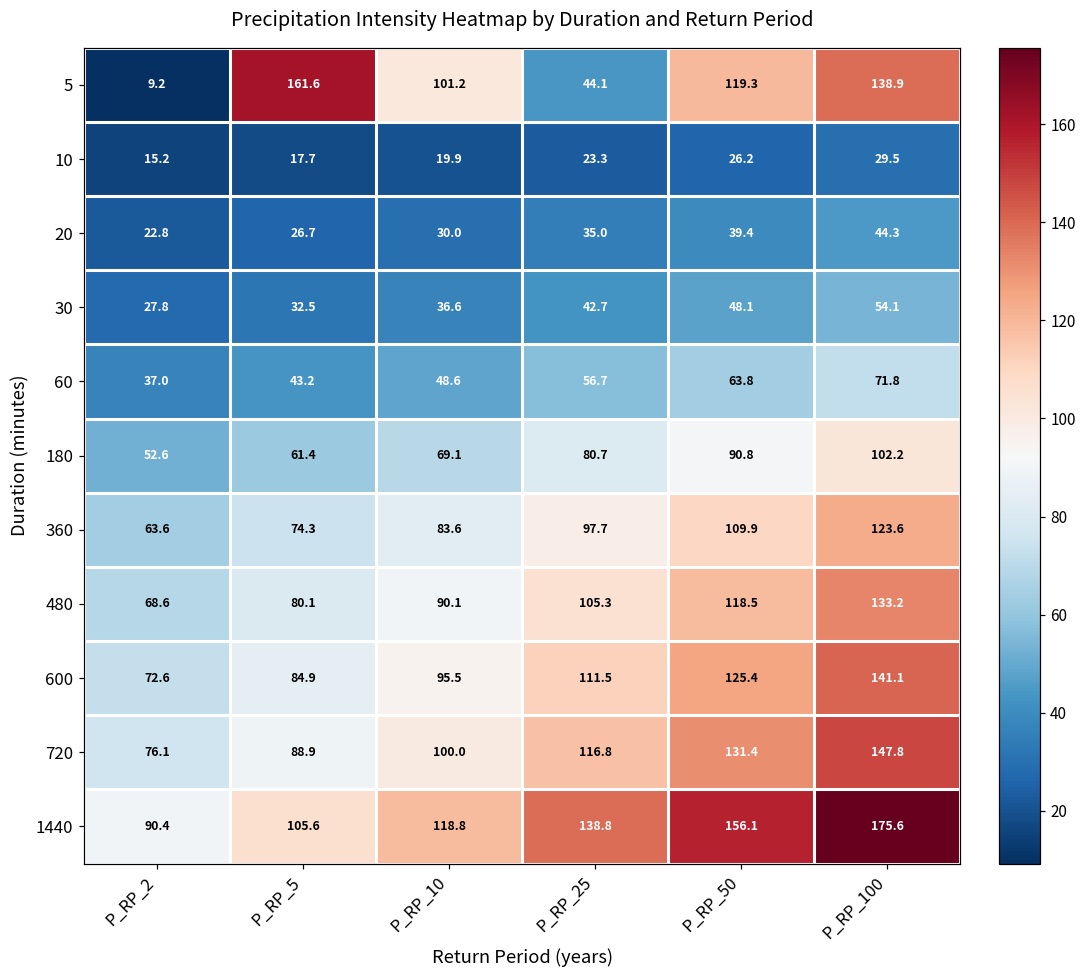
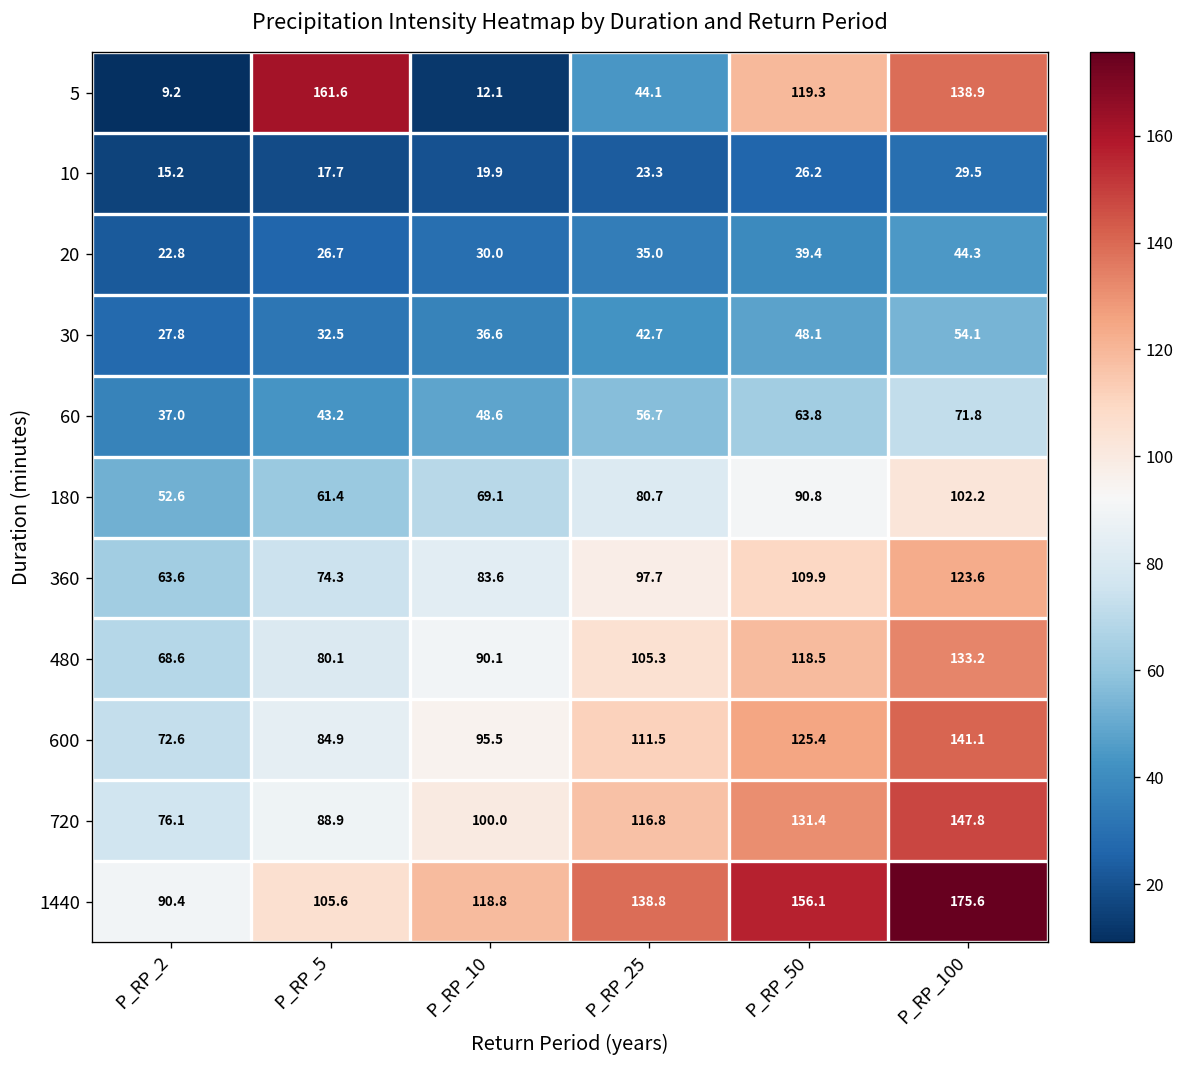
  {
    "5": {
      "P_RP_2": 9.2,
      "P_RP_5": 161.6,
-     "P_RP_10": 101.2,
+     "P_RP_10": 12.1,
      "P_RP_25": 44.1,
      "P_RP_50": 119.3,
      "P_RP_100": 138.9
    },
    "10": {
      "P_RP_2": 15.2,
      "P_RP_5": 17.7,
      "P_RP_10": 19.9,
      "P_RP_25": 23.3,
      "P_RP_50": 26.2,
      "P_RP_100": 29.5
    },
    "20": {
      "P_RP_2": 22.8,
      "P_RP_5": 26.7,
      "P_RP_10": 30.0,
      "P_RP_25": 35.0,
      "P_RP_50": 39.4,
      "P_RP_100": 44.3
    },
    "30": {
      "P_RP_2": 27.8,
      "P_RP_5": 32.5,
      "P_RP_10": 36.6,
      "P_RP_25": 42.7,
      "P_RP_50": 48.1,
      "P_RP_100": 54.1
    },
    "60": {
      "P_RP_2": 37.0,
      "P_RP_5": 43.2,
      "P_RP_10": 48.6,
      "P_RP_25": 56.7,
      "P_RP_50": 63.8,
      "P_RP_100": 71.8
    },
    "180": {
      "P_RP_2": 52.6,
      "P_RP_5": 61.4,
      "P_RP_10": 69.1,
      "P_RP_25": 80.7,
      "P_RP_50": 90.8,
      "P_RP_100": 102.2
    },
    "360": {
      "P_RP_2": 63.6,
      "P_RP_5": 74.3,
      "P_RP_10": 83.6,
      "P_RP_25": 97.7,
      "P_RP_50": 109.9,
      "P_RP_100": 123.6
    },
    "480": {
      "P_RP_2": 68.6,
      "P_RP_5": 80.1,
      "P_RP_10": 90.1,
      "P_RP_25": 105.3,
      "P_RP_50": 118.5,
      "P_RP_100": 133.2
    },
    "600": {
      "P_RP_2": 72.6,
      "P_RP_5": 84.9,
      "P_RP_10": 95.5,
      "P_RP_25": 111.5,
      "P_RP_50": 125.4,
      "P_RP_100": 141.1
    },
    "720": {
      "P_RP_2": 76.1,
      "P_RP_5": 88.9,
      "P_RP_10": 100.0,
      "P_RP_25": 116.8,
      "P_RP_50": 131.4,
      "P_RP_100": 147.8
    },
    "1440": {
      "P_RP_2": 90.4,
      "P_RP_5": 105.6,
      "P_RP_10": 118.8,
      "P_RP_25": 138.8,
      "P_RP_50": 156.1,
      "P_RP_100": 175.6
    }
  }
